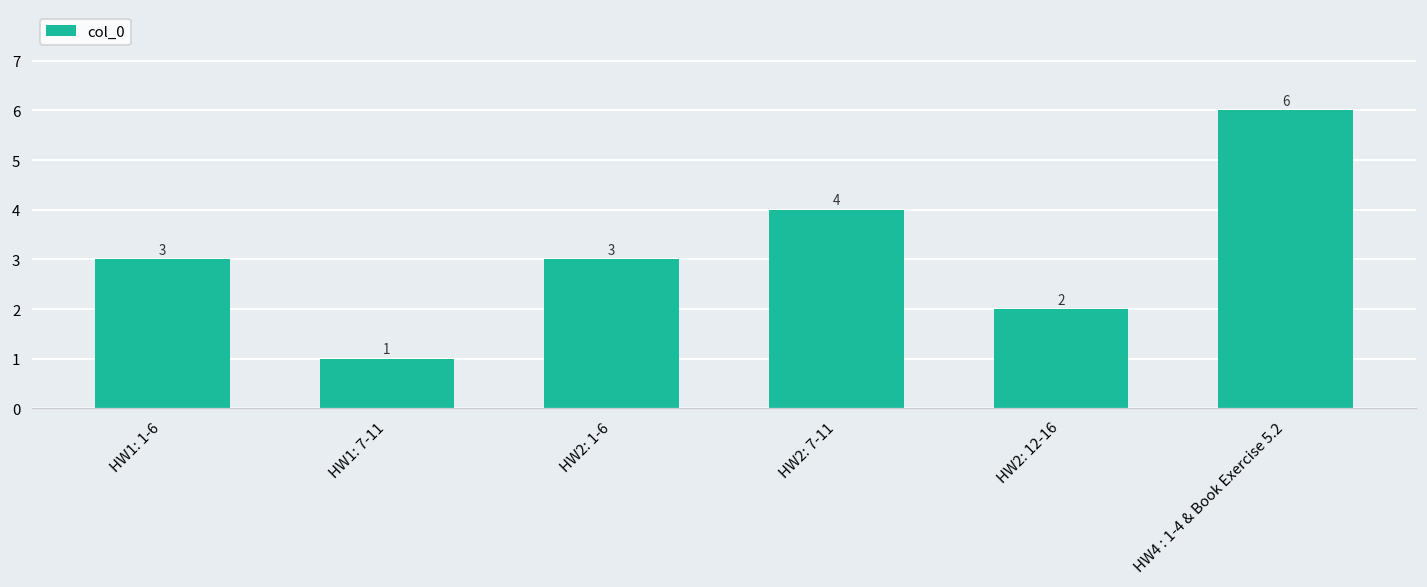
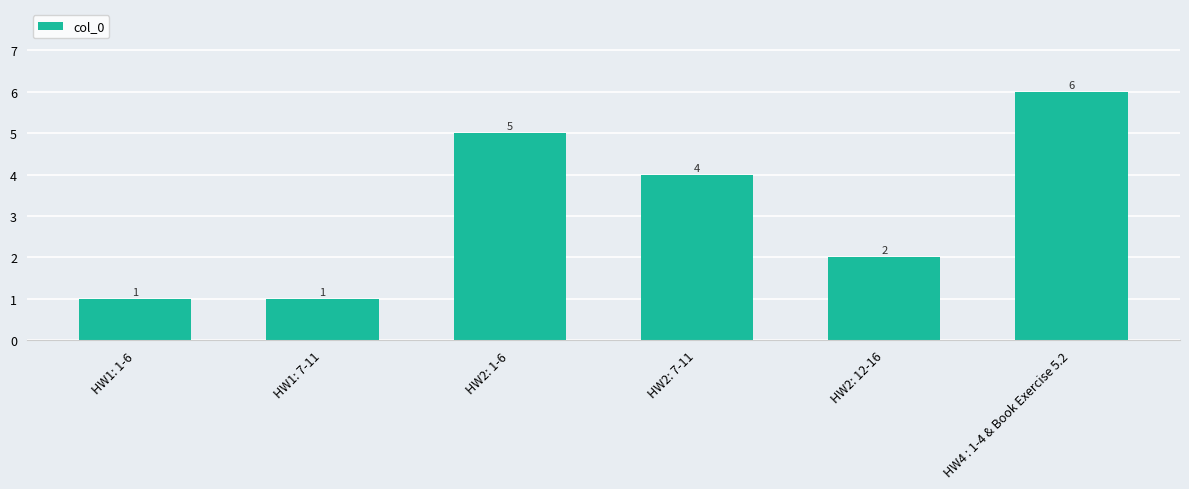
  {
-   "HW1: 1-6": 3,
+   "HW1: 1-6": 1,
    "HW1: 7-11": 1,
-   "HW2: 1-6": 3,
+   "HW2: 1-6": 5,
    "HW2: 7-11": 4,
    "HW2: 12-16": 2,
    "HW4 : 1-4 & Book Exercise 5.2": 6
  }
